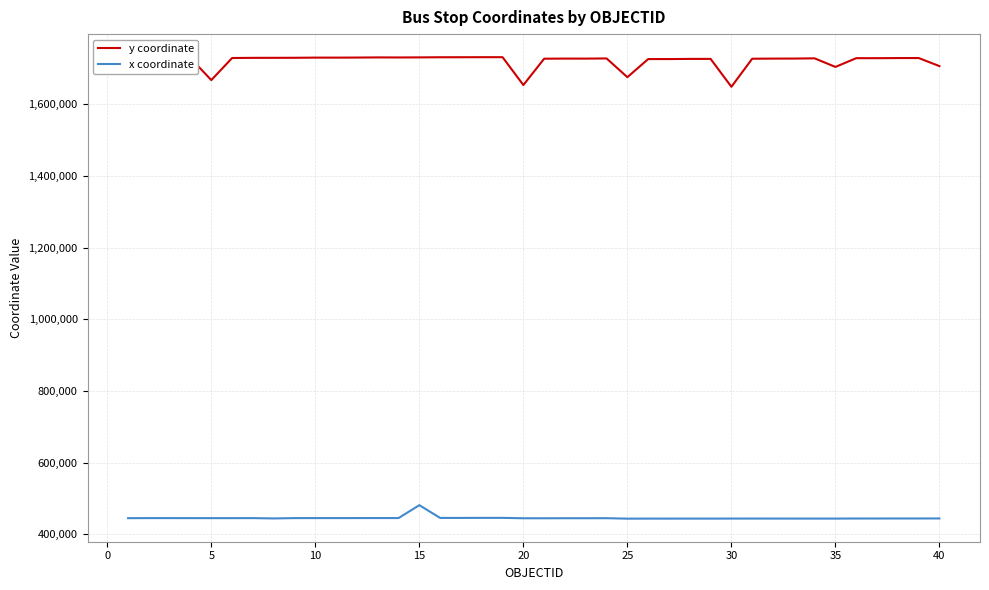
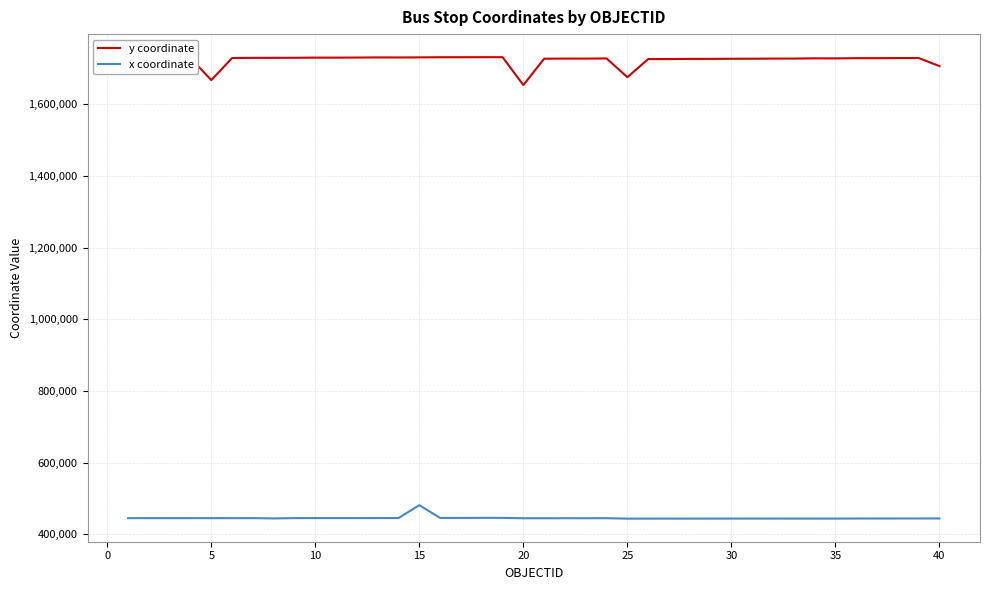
  {
    "y coordinate": {
      "5": "1,670,000",
      "10": "1,730,000",
      "15": "1,730,000",
      "20": "1,650,000",
      "25": "1,680,000",
-     "30": "1,650,000",
-     "35": "1,700,000",
+     "30": "1,730,000",
+     "35": "1,730,000",
      "40": "1,710,000"
    },
    "x coordinate": {
      "5": "450,000",
      "10": "450,000",
      "15": "480,000",
      "20": "450,000",
      "25": "440,000",
      "30": "440,000",
      "35": "440,000",
      "40": "440,000"
    }
  }
